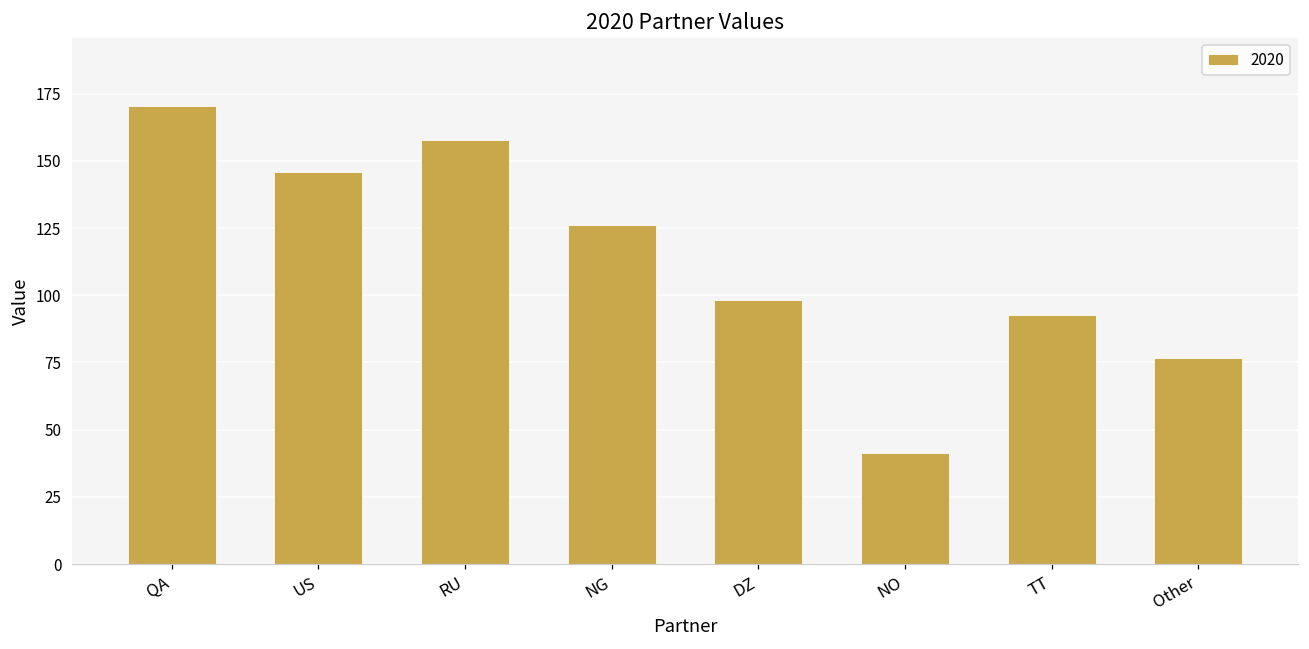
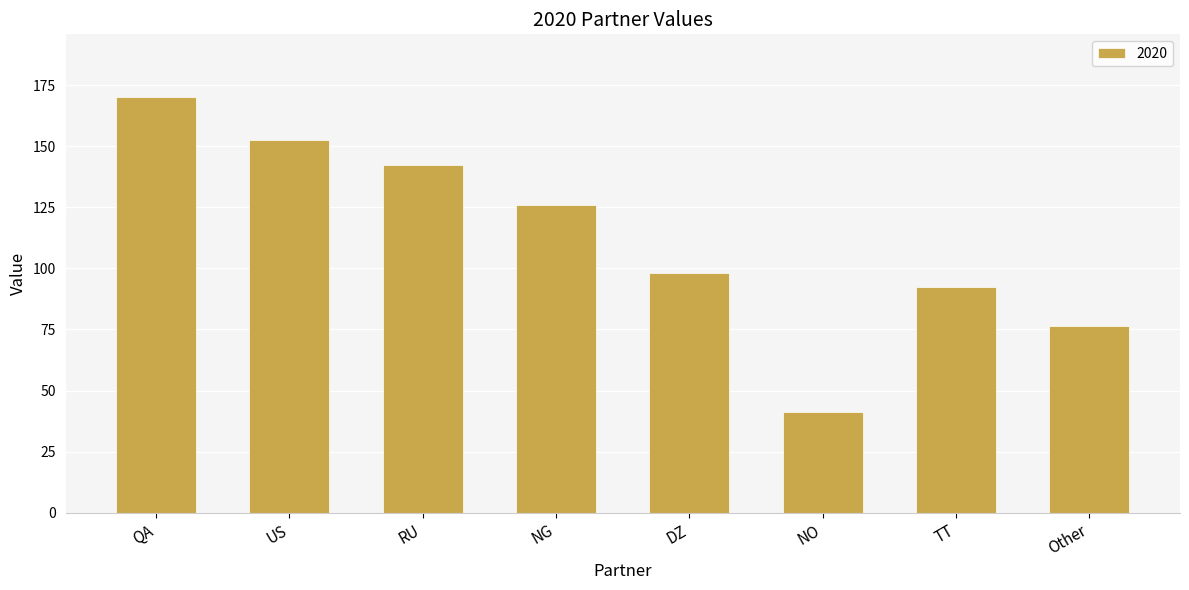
  {
    "QA": 170,
-   "US": 146,
-   "RU": 158,
+   "US": 152,
+   "RU": 142,
    "NG": 126,
    "DZ": 98,
    "NO": 41,
    "TT": 92,
    "Other": 77
  }
